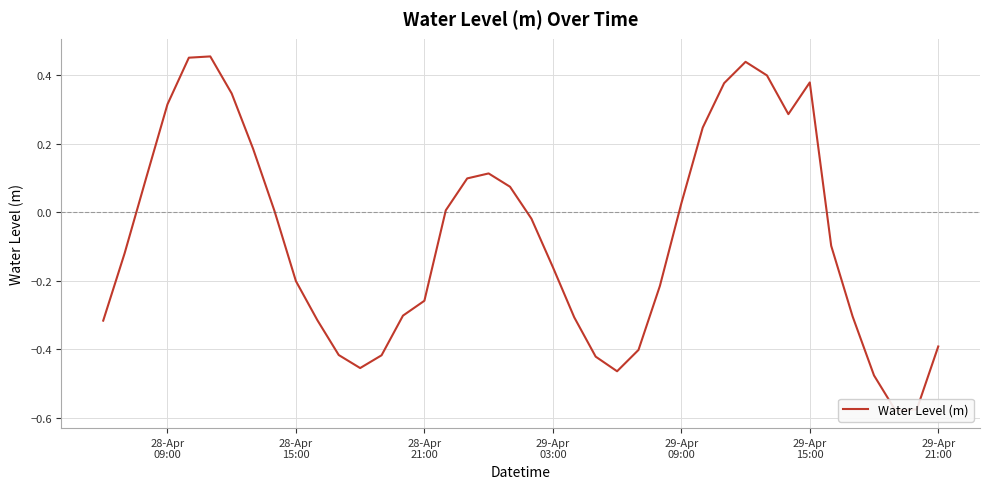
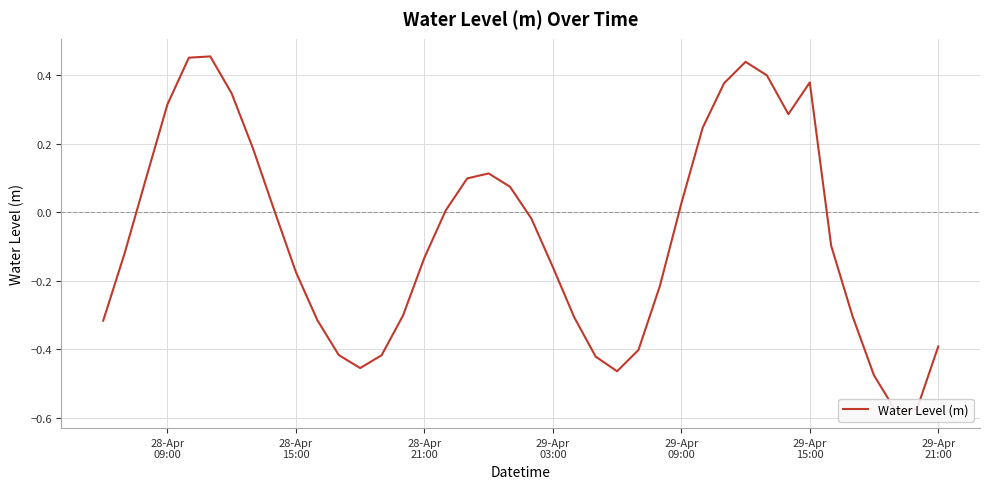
  {
    "28-Apr 09:00": 0.32,
-   "28-Apr 15:00": -0.20,
-   "28-Apr 21:00": -0.26,
+   "28-Apr 15:00": -0.17,
+   "28-Apr 21:00": -0.13,
    "29-Apr 03:00": -0.16,
    "29-Apr 09:00": 0.03,
    "29-Apr 15:00": 0.38,
    "29-Apr 21:00": -0.39
  }
